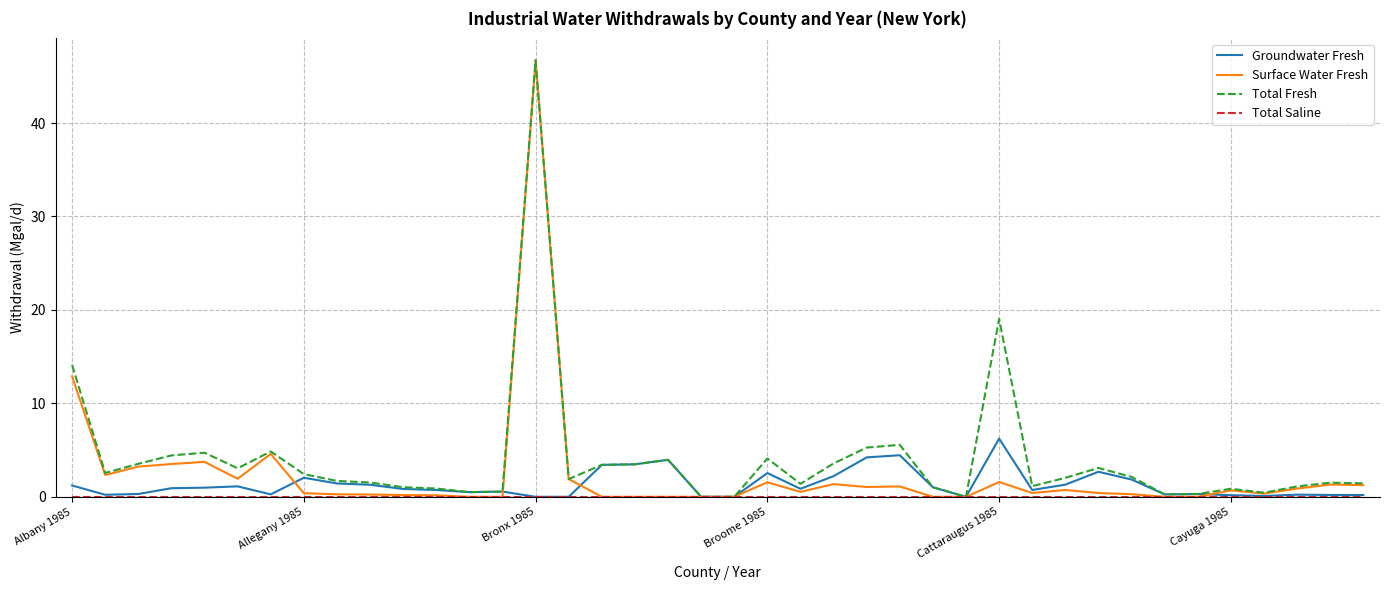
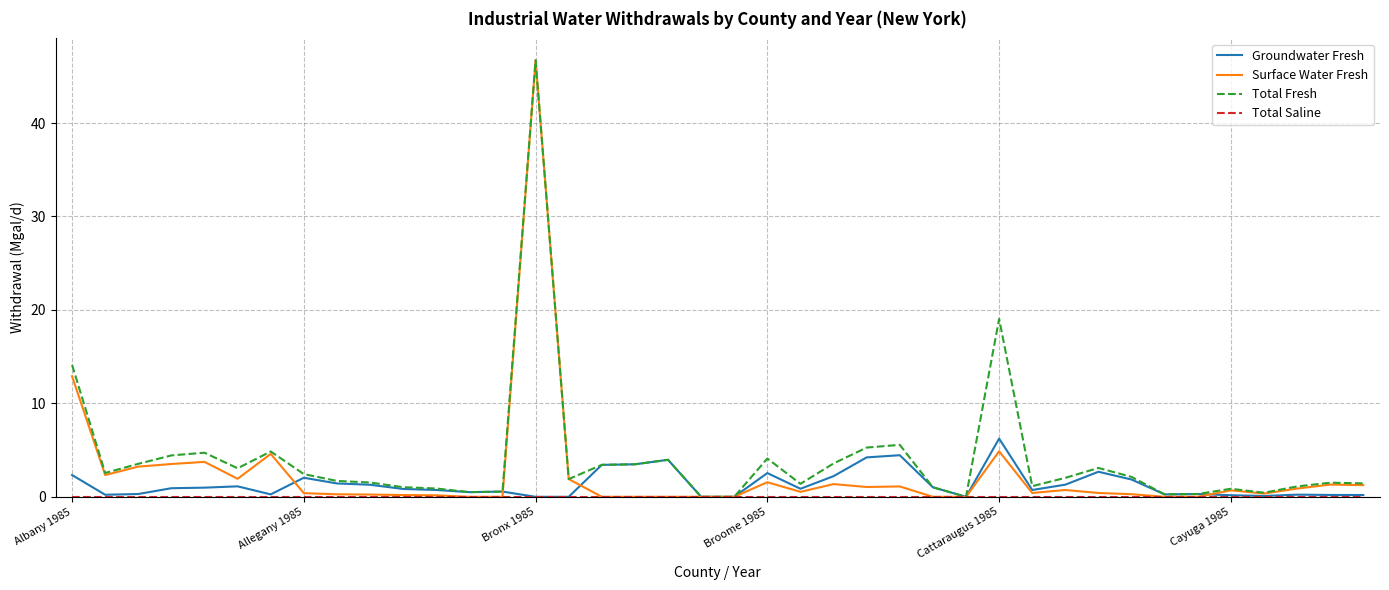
  {
    "Groundwater Fresh": {
-     "Albany 1985": 1,
+     "Albany 1985": 2,
      "Allegany 1985": 2,
      "Broome 1985": 3,
      "Cattaraugus 1985": 6
    },
    "Surface Water Fresh": {
      "Albany 1985": 13,
      "Allegany 1985": 0,
      "Broome 1985": 2,
-     "Cattaraugus 1985": 2
+     "Cattaraugus 1985": 5
    },
    "Total Fresh": {
      "Albany 1985": 14,
      "Allegany 1985": 2,
      "Broome 1985": 4,
      "Cattaraugus 1985": 19
    },
    "Total Saline": {
      "Albany 1985": 0,
      "Allegany 1985": 0,
      "Broome 1985": 0,
      "Cattaraugus 1985": 0
    }
  }
